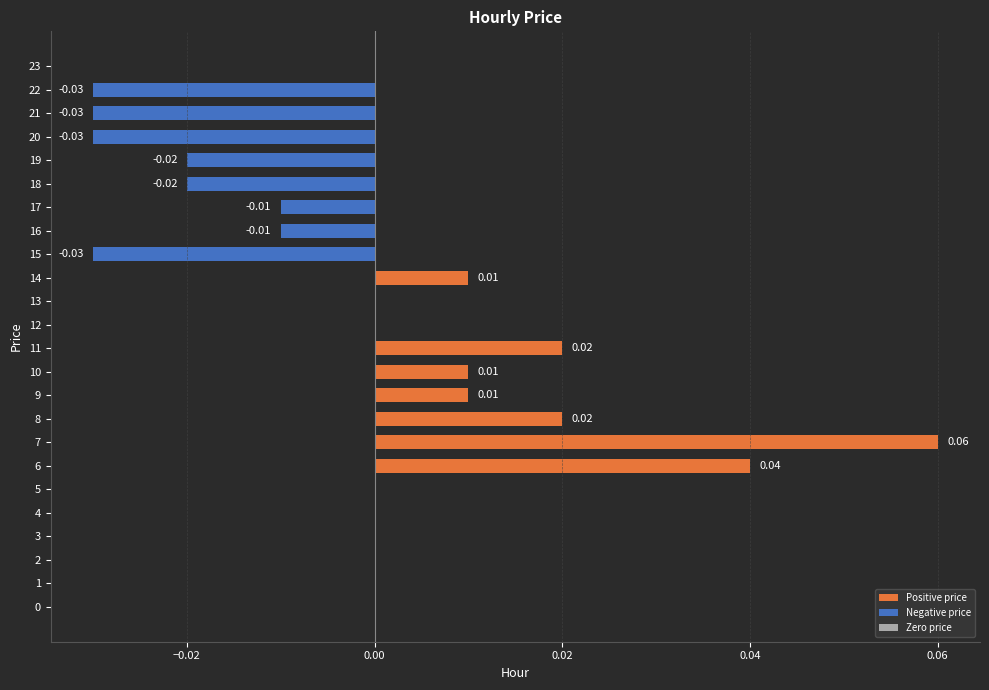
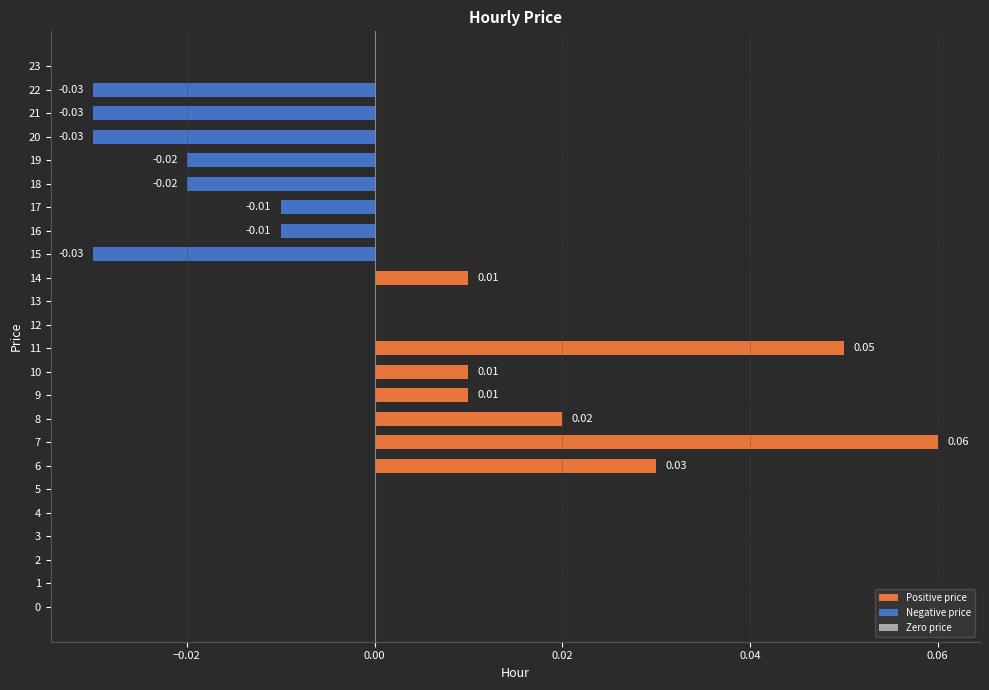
  {
    "22": -0.03,
    "21": -0.03,
    "20": -0.03,
    "19": -0.02,
    "18": -0.02,
    "17": -0.01,
    "16": -0.01,
    "15": -0.03,
    "14": 0.01,
-   "11": 0.02,
+   "11": 0.05,
    "10": 0.01,
    "9": 0.01,
    "8": 0.02,
    "7": 0.06,
-   "6": 0.04
+   "6": 0.03
  }
